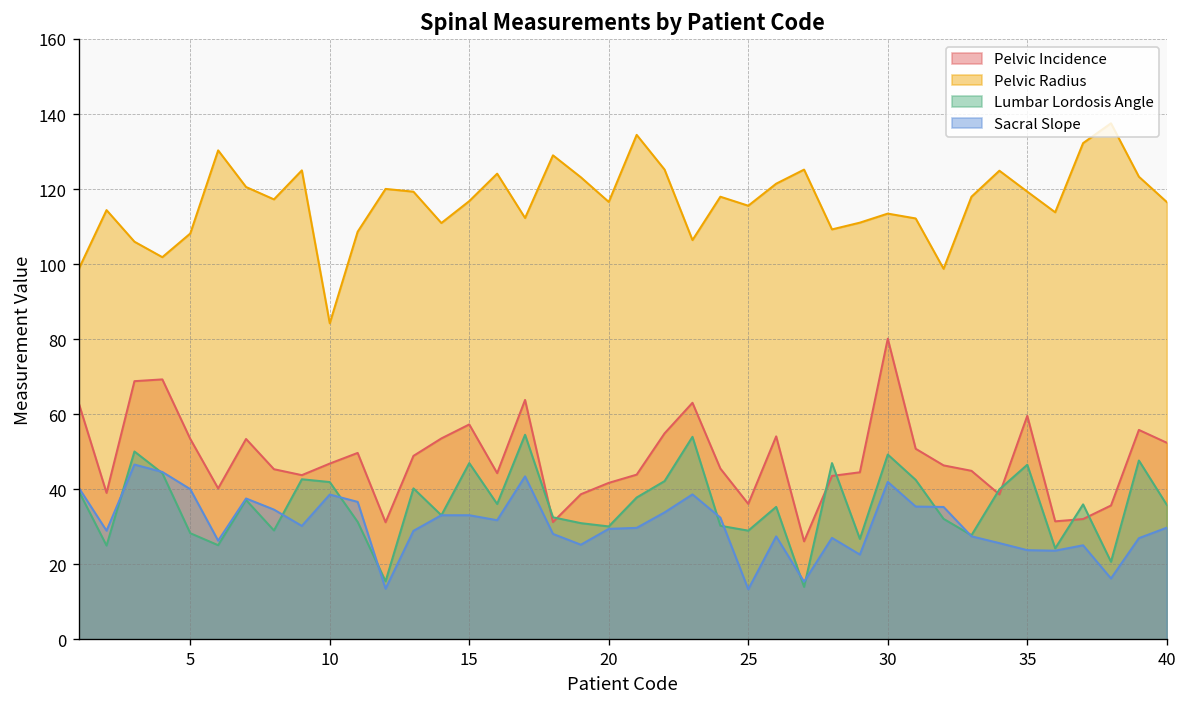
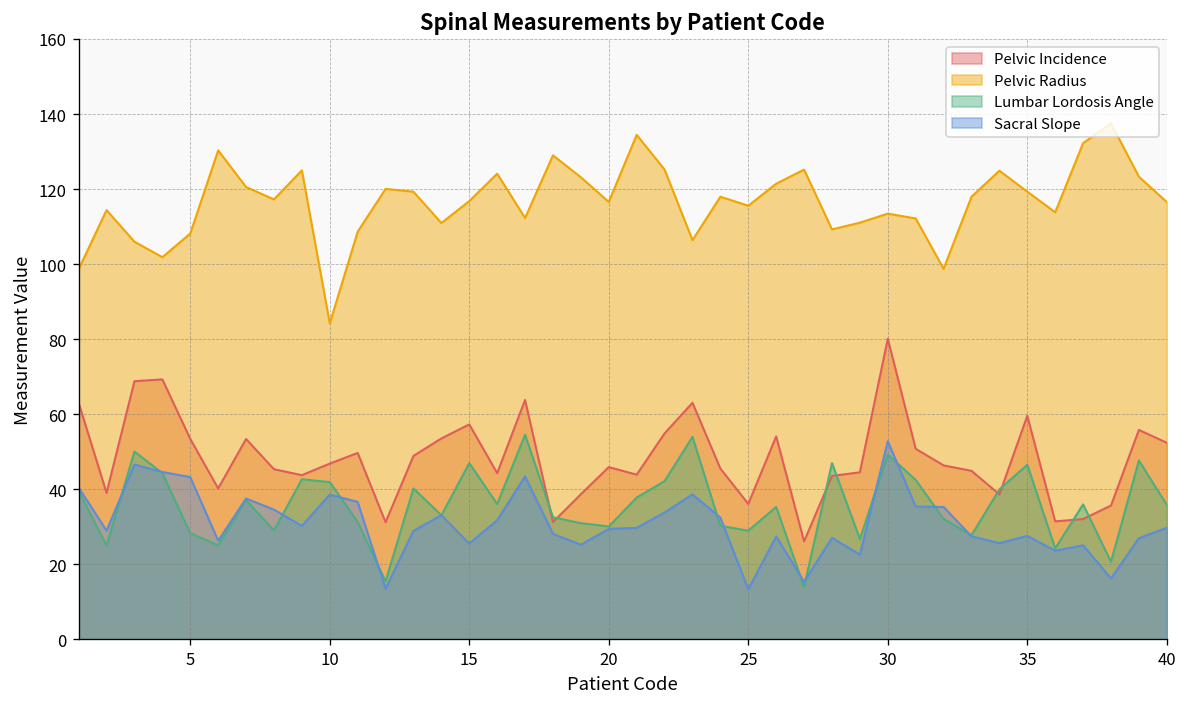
  {
    "Pelvic Incidence": {
      "5": 53,
      "10": 47,
      "15": 57,
-     "20": 42,
+     "20": 46,
      "25": 36,
      "30": 80,
      "35": 60,
      "40": 52
    },
    "Pelvic Radius": {
      "5": 108,
      "10": 84,
      "15": 117,
      "20": 117,
      "25": 116,
      "30": 113,
      "35": 119,
      "40": 117
    },
    "Lumbar Lordosis Angle": {
      "5": 28,
      "10": 42,
      "15": 47,
      "25": 29,
      "30": 49,
      "35": 47,
      "40": 36
    },
    "Sacral Slope": {
-     "5": 40,
+     "5": 43,
      "10": 39,
-     "15": 33,
+     "15": 26,
      "25": 13,
-     "30": 42,
-     "35": 24,
+     "30": 53,
+     "35": 28,
      "40": 30
    }
  }
